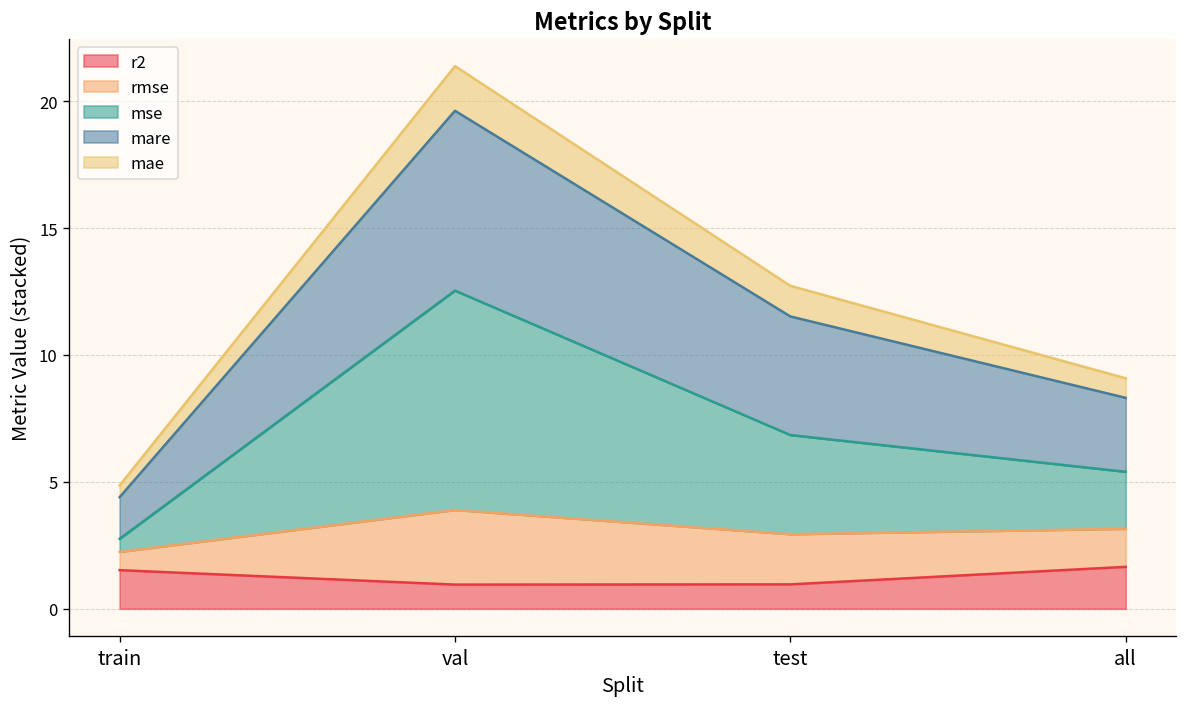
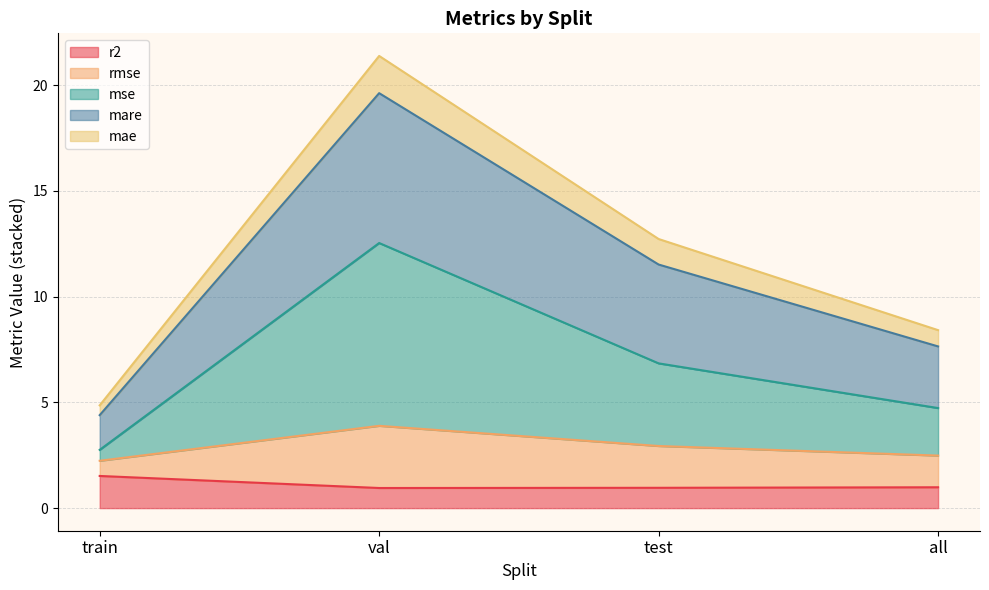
  {
    "r2": {
      "train": 1.5,
      "val": 1.0,
      "test": 1.0,
-     "all": 1.7
+     "all": 1.0
    }
  }
